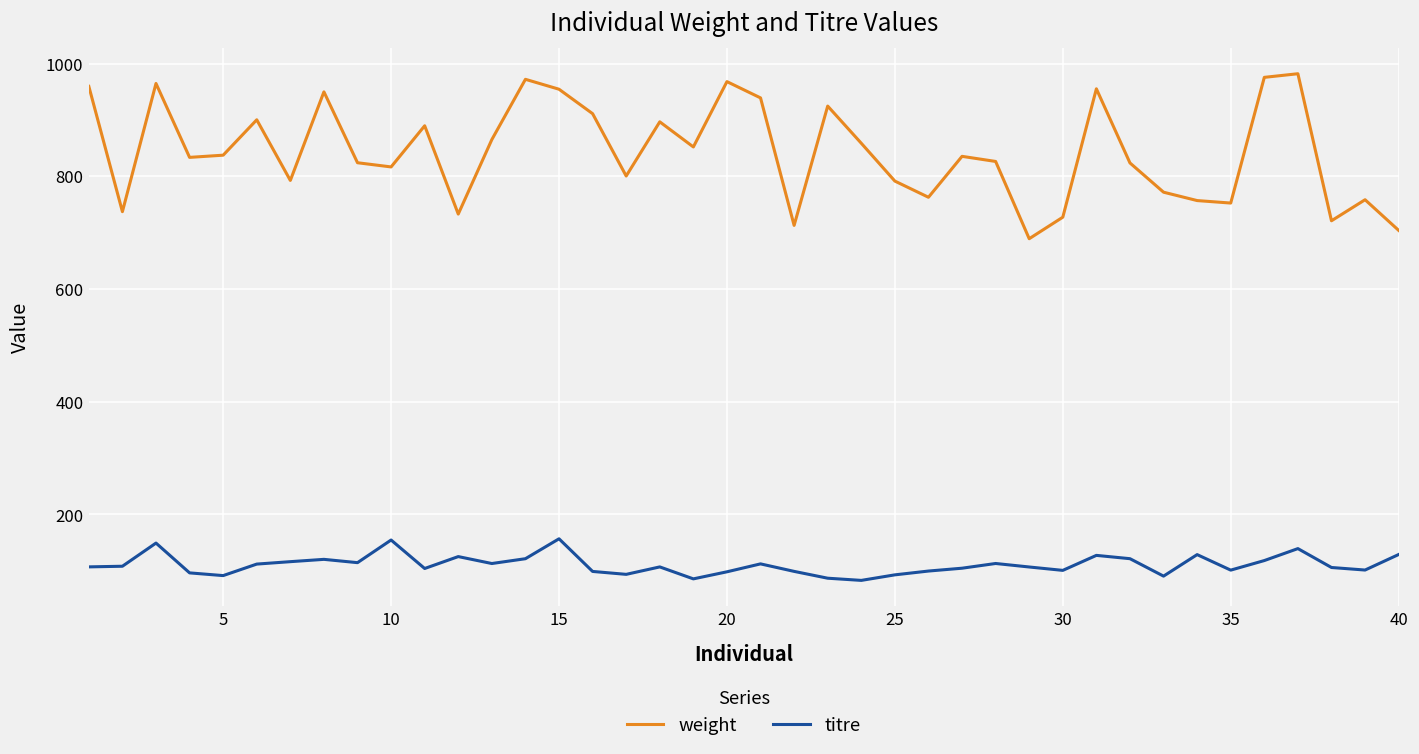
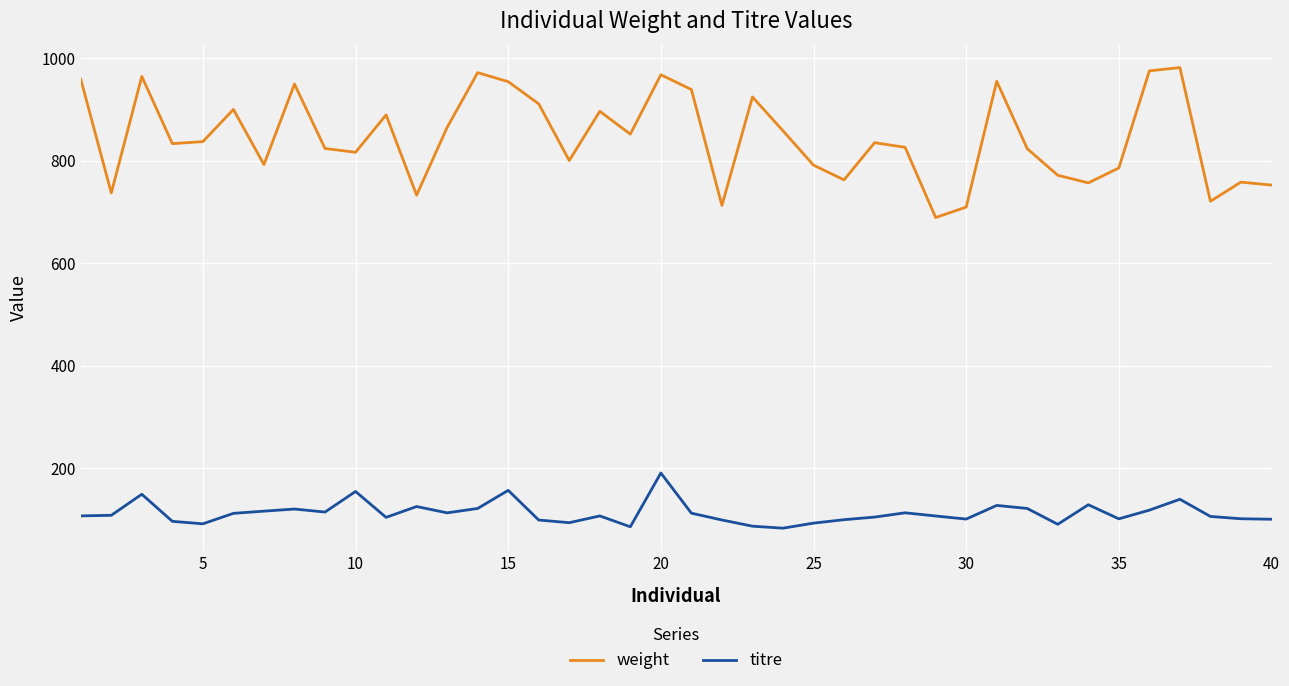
  {
    "weight": {
      "5": 840,
      "10": 820,
      "15": 950,
      "20": 970,
      "25": 790,
-     "30": 730,
-     "35": 750,
-     "40": 700
+     "30": 710,
+     "35": 790,
+     "40": 750
    },
    "titre": {
      "5": 90,
      "10": 150,
      "15": 160,
-     "20": 100,
+     "20": 190,
      "25": 90,
      "30": 100,
      "35": 100,
-     "40": 130
+     "40": 100
    }
  }
